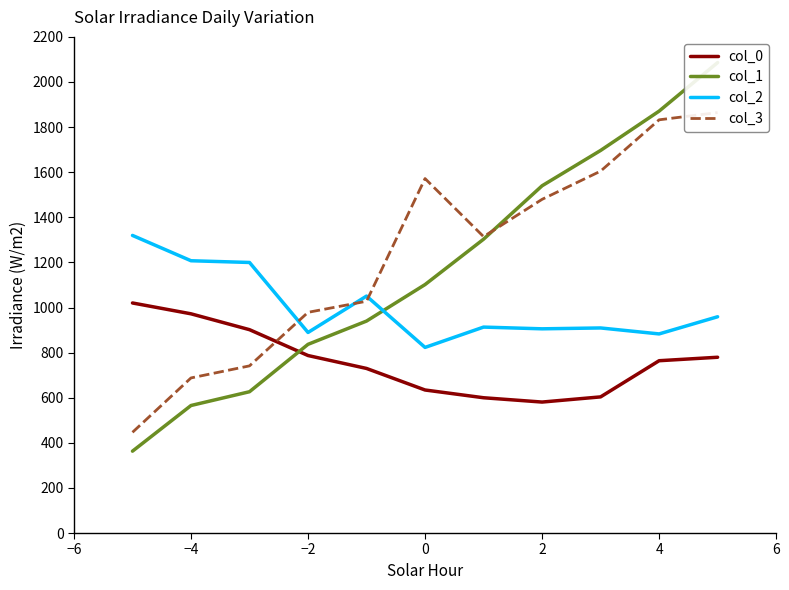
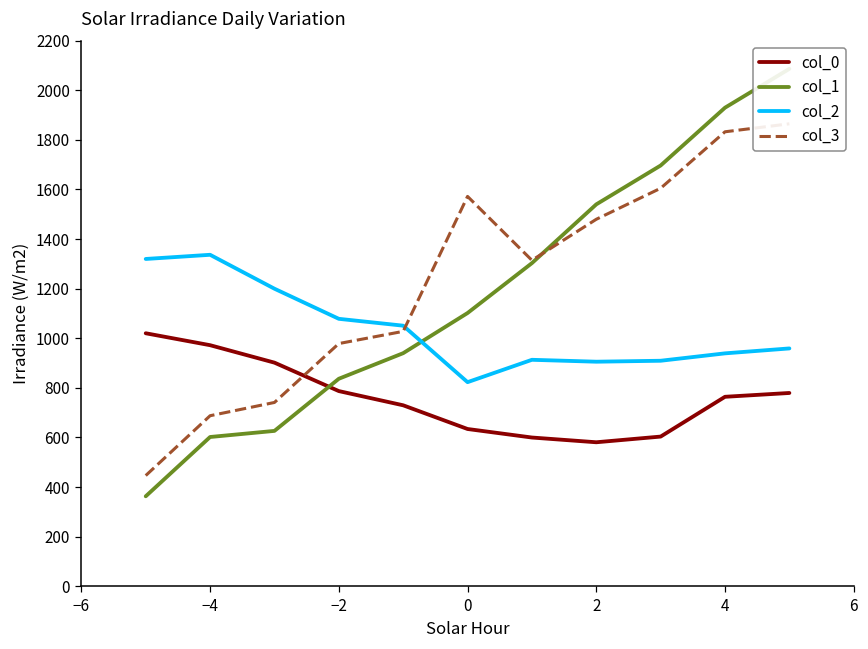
  {
    "col_0": {
      "−4": 970,
      "−2": 790,
      "0": 630,
      "2": 580,
      "4": 760
    },
    "col_1": {
-     "−4": 570,
+     "−4": 600,
      "−2": 840,
      "0": 1100,
      "2": 1540,
-     "4": 1870
+     "4": 1930
    },
    "col_2": {
-     "−4": 1210,
-     "−2": 890,
+     "−4": 1340,
+     "−2": 1080,
      "0": 820,
      "2": 910,
-     "4": 880
+     "4": 940
    },
    "col_3": {
      "−4": 690,
      "−2": 980,
      "0": 1570,
      "2": 1480,
      "4": 1830
    }
  }
